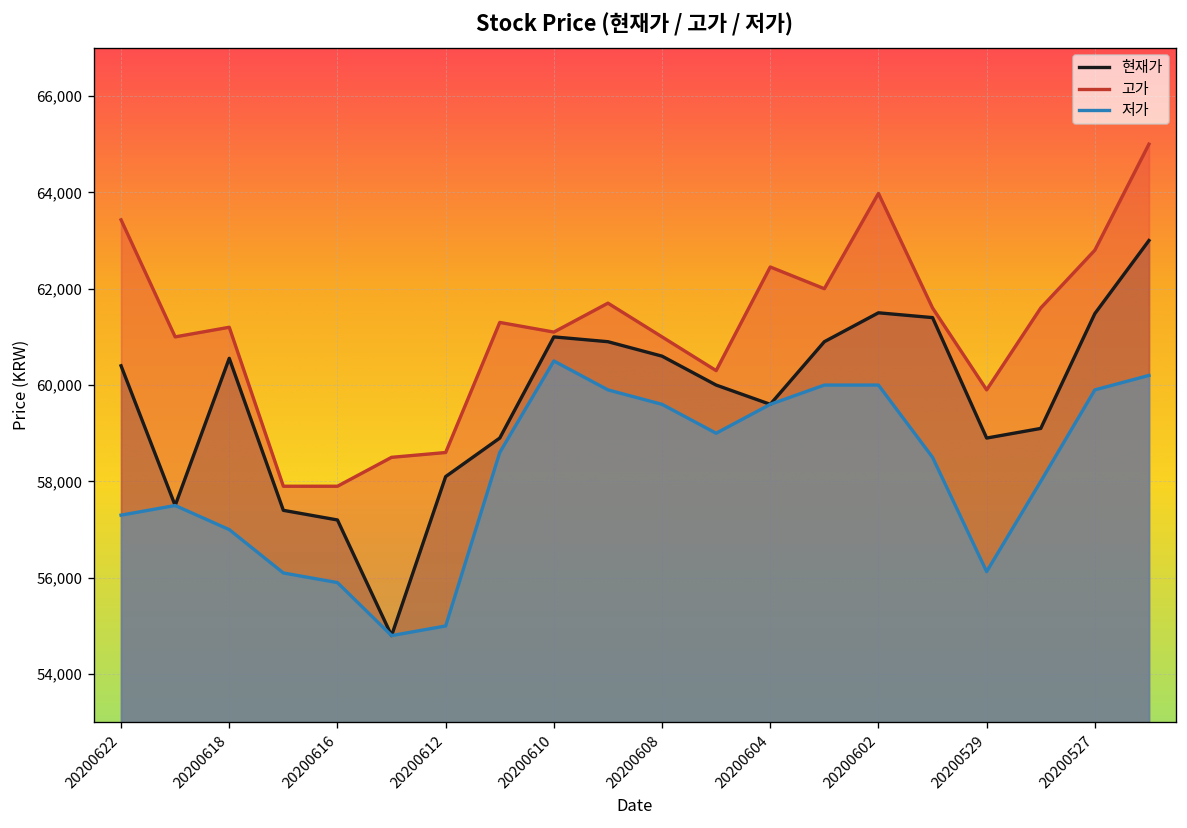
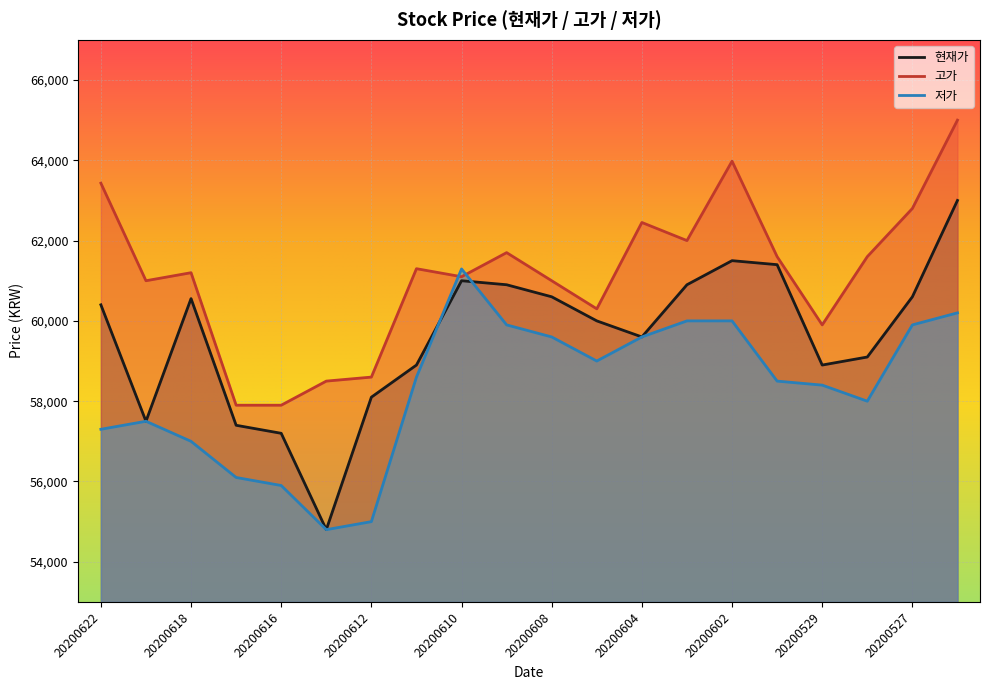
  {
    "현재가": {
      "20200622": "60,400",
      "20200618": "60,600",
      "20200616": "57,200",
      "20200612": "58,100",
      "20200610": "61,000",
      "20200608": "60,600",
      "20200602": "61,500",
      "20200529": "58,900",
-     "20200527": "61,500"
+     "20200527": "60,600"
    },
    "고가": {
      "20200622": "63,400",
      "20200618": "61,200",
      "20200616": "57,900",
      "20200612": "58,600",
      "20200610": "61,100",
      "20200608": "61,000",
      "20200604": "62,500",
      "20200602": "64,000",
      "20200529": "59,900",
      "20200527": "62,800"
    },
    "저가": {
      "20200622": "57,300",
      "20200618": "57,000",
      "20200616": "55,900",
      "20200612": "55,000",
-     "20200610": "60,500",
+     "20200610": "61,300",
      "20200608": "59,600",
      "20200602": "60,000",
-     "20200529": "56,100",
+     "20200529": "58,400",
      "20200527": "59,900"
    }
  }
